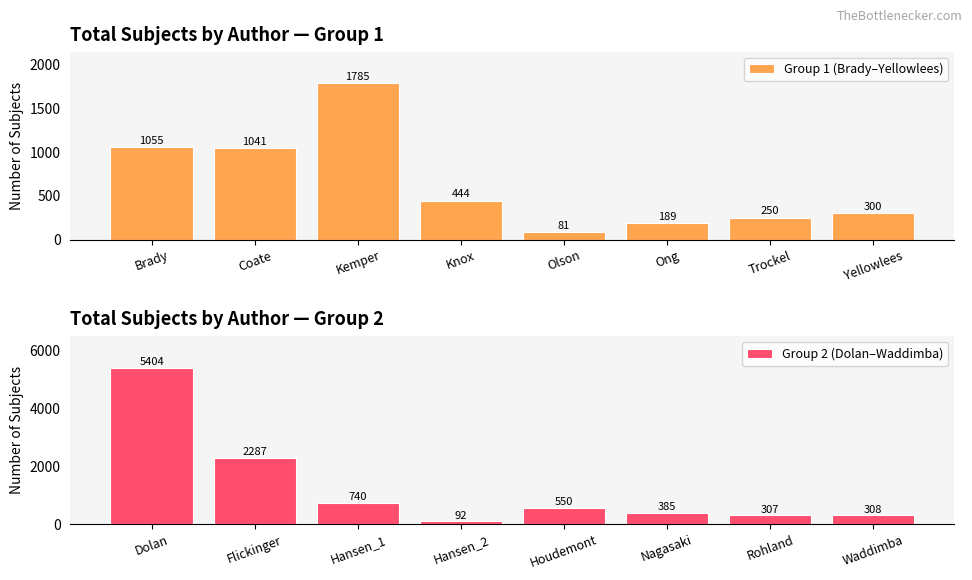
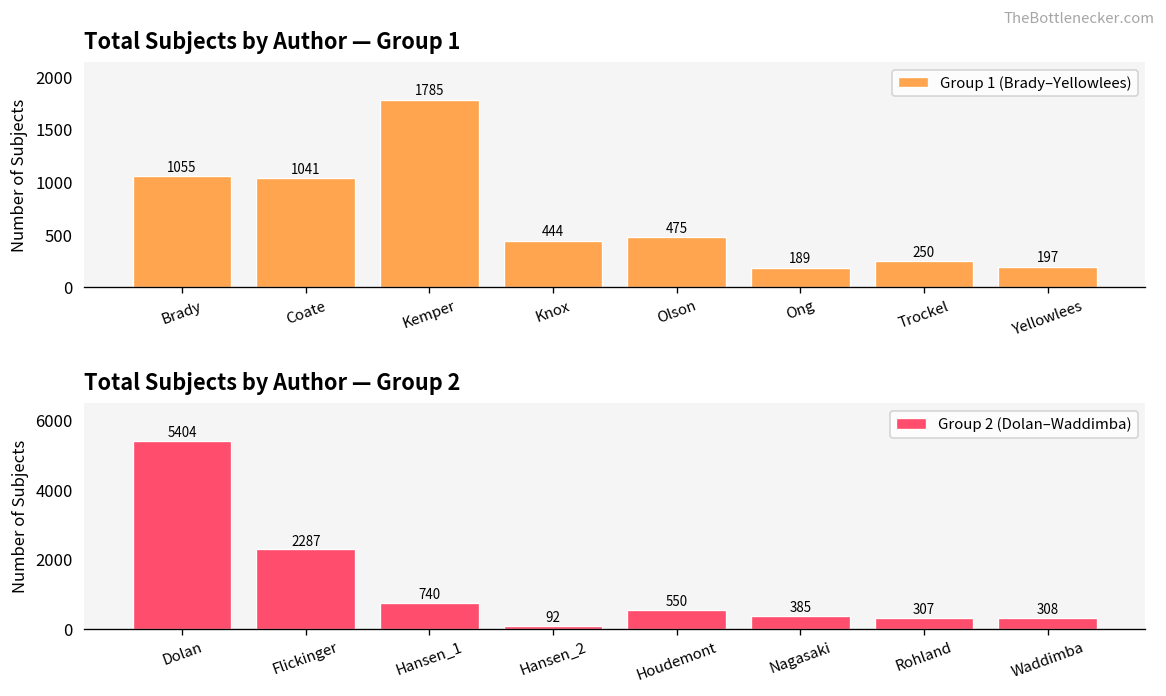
  {
    "Total Subjects by Author — Group 1": {
      "Brady": 1055,
      "Coate": 1041,
      "Kemper": 1785,
      "Knox": 444,
-     "Olson": 81,
+     "Olson": 475,
      "Ong": 189,
      "Trockel": 250,
-     "Yellowlees": 300
+     "Yellowlees": 197
    },
    "Total Subjects by Author — Group 2": {
      "Dolan": 5404,
      "Flickinger": 2287,
      "Hansen_1": 740,
      "Hansen_2": 92,
      "Houdemont": 550,
      "Nagasaki": 385,
      "Rohland": 307,
      "Waddimba": 308
    }
  }
